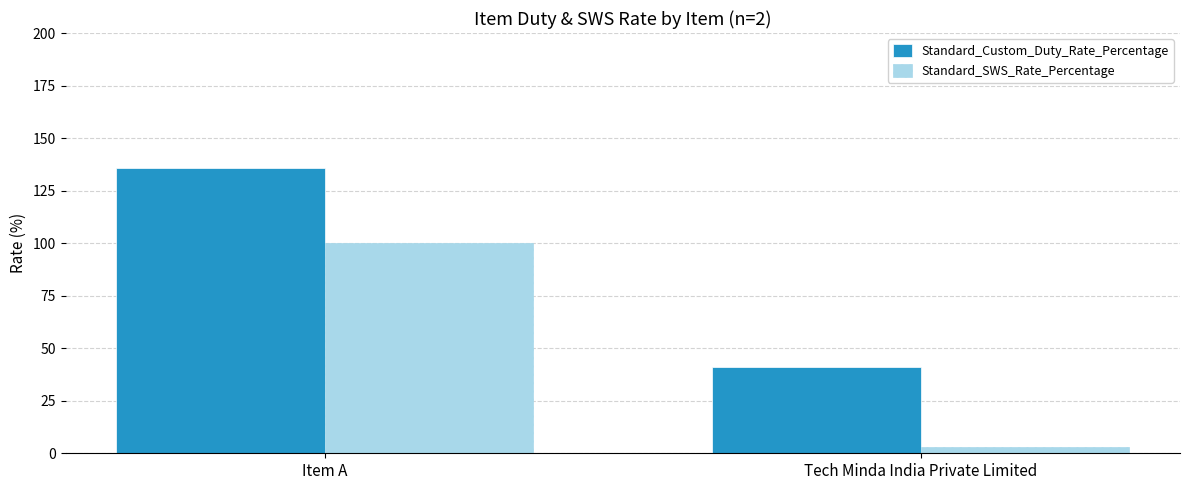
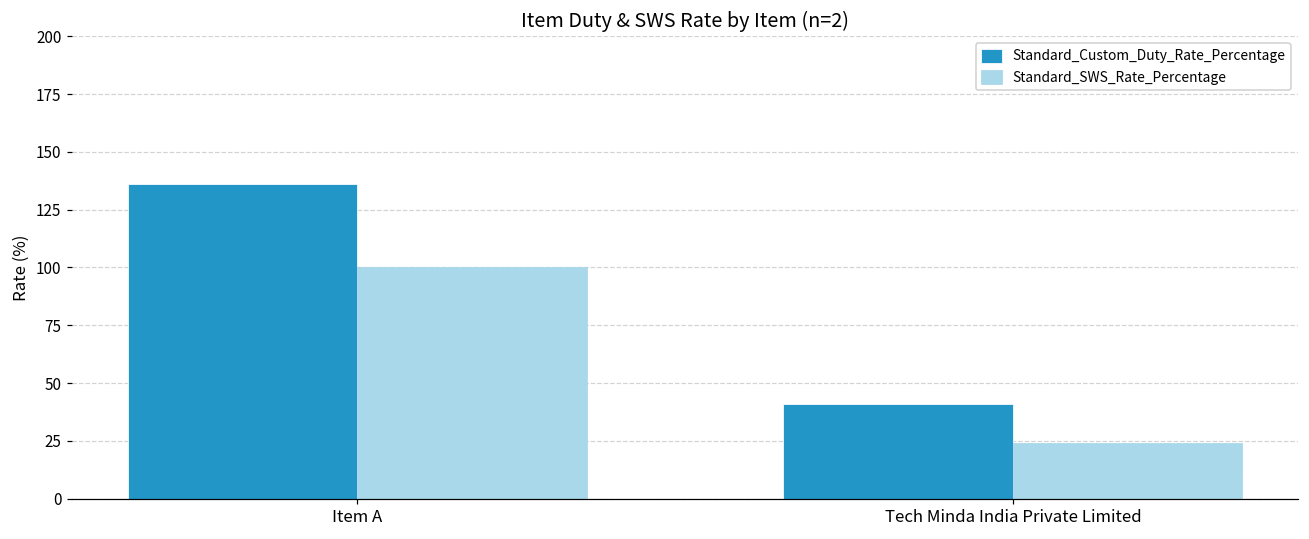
  {
    "Standard_Custom_Duty_Rate_Percentage": {
      "Item A": 136,
      "Tech Minda India Private Limited": 41
    },
    "Standard_SWS_Rate_Percentage": {
      "Item A": 100,
-     "Tech Minda India Private Limited": 3
+     "Tech Minda India Private Limited": 24
    }
  }
